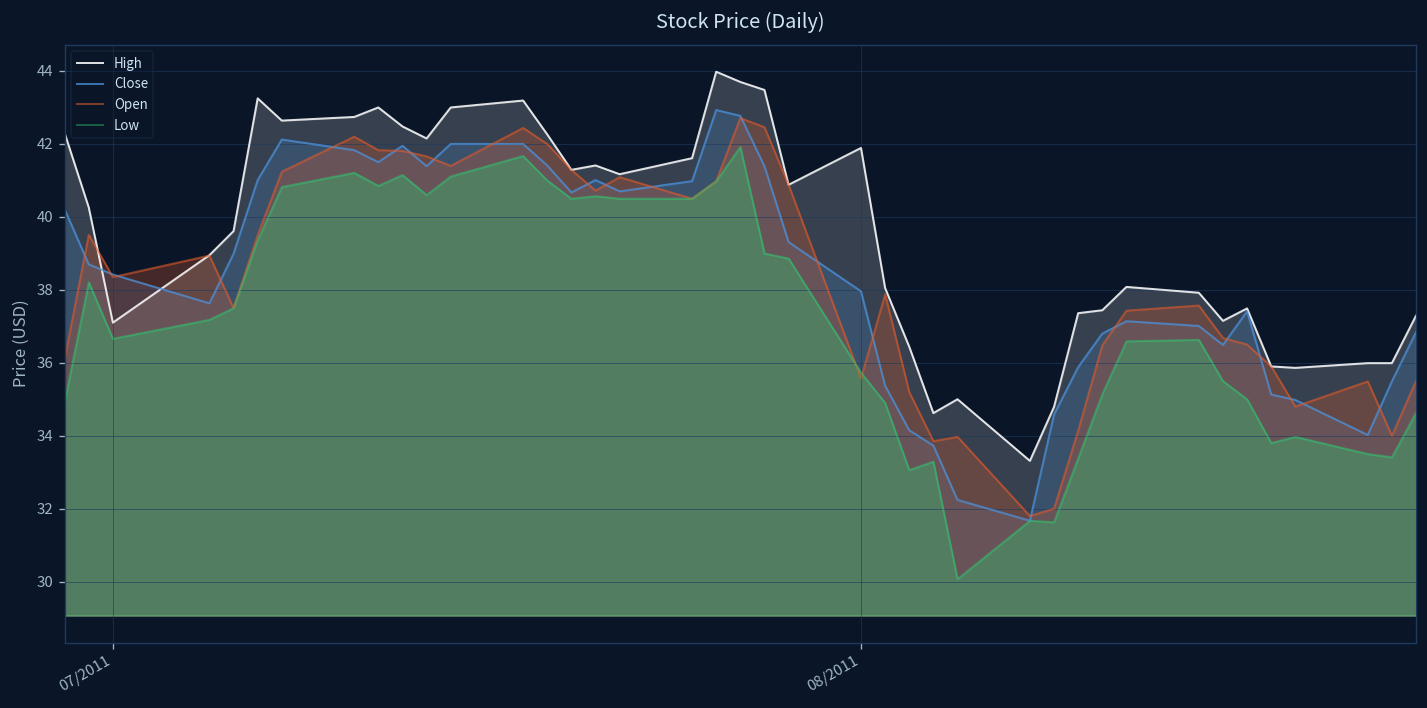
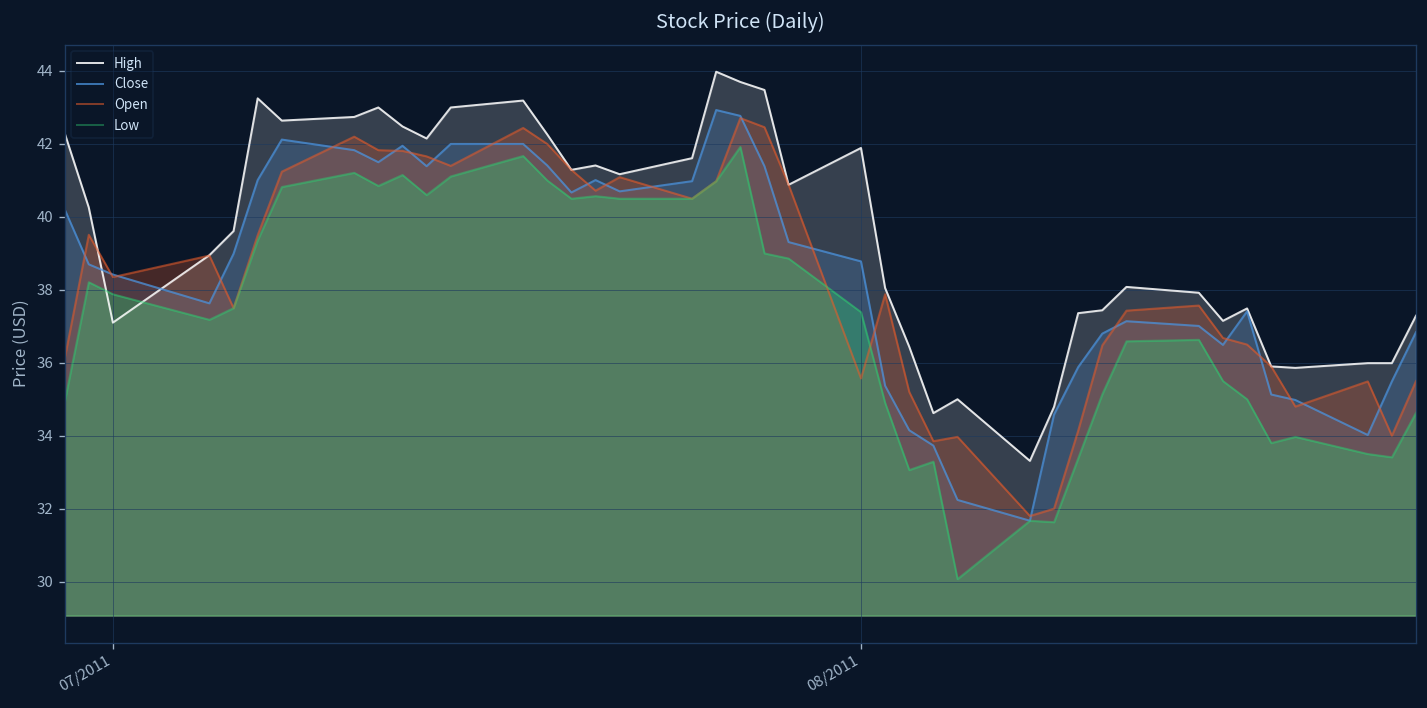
  {
    "High": {
      "07/2011": 37.1,
      "08/2011": 41.9
    },
    "Close": {
-     "08/2011": 38.0
+     "08/2011": 38.8
    },
    "Open": {
      "08/2011": 35.6
    },
    "Low": {
-     "07/2011": 36.7,
-     "08/2011": 35.7
+     "07/2011": 37.9,
+     "08/2011": 37.4
    }
  }
